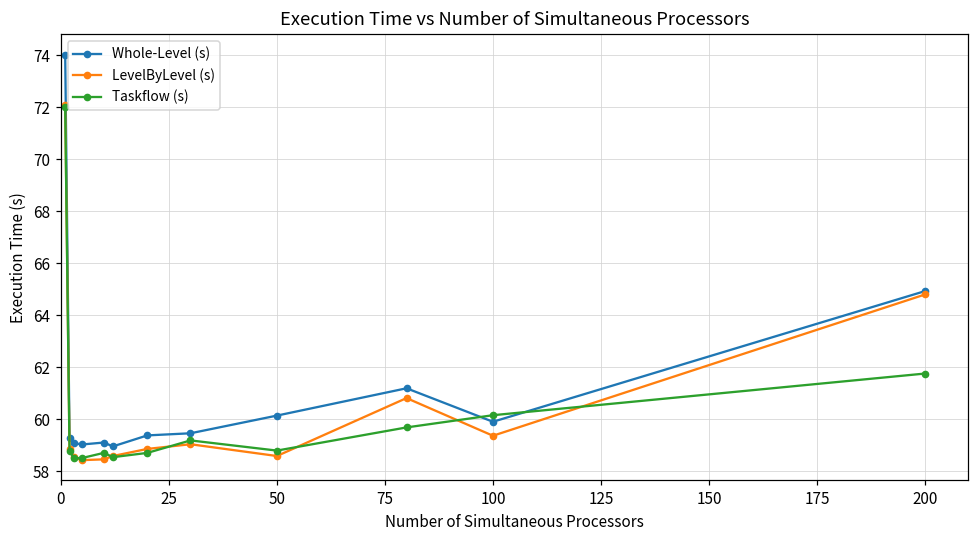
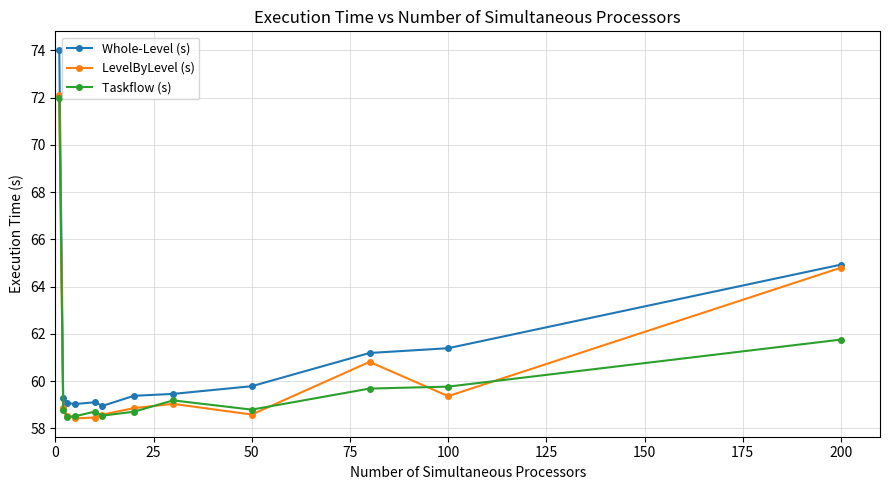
  {
    "Whole-Level (s)": {
-     "50": 60.1,
-     "100": 59.9,
+     "50": 59.8,
+     "100": 61.4,
      "200": 64.9
    },
    "LevelByLevel (s)": {
      "50": 58.6,
      "100": 59.4,
      "200": 64.8
    },
    "Taskflow (s)": {
      "50": 58.8,
-     "100": 60.2,
+     "100": 59.8,
      "200": 61.8
    }
  }
